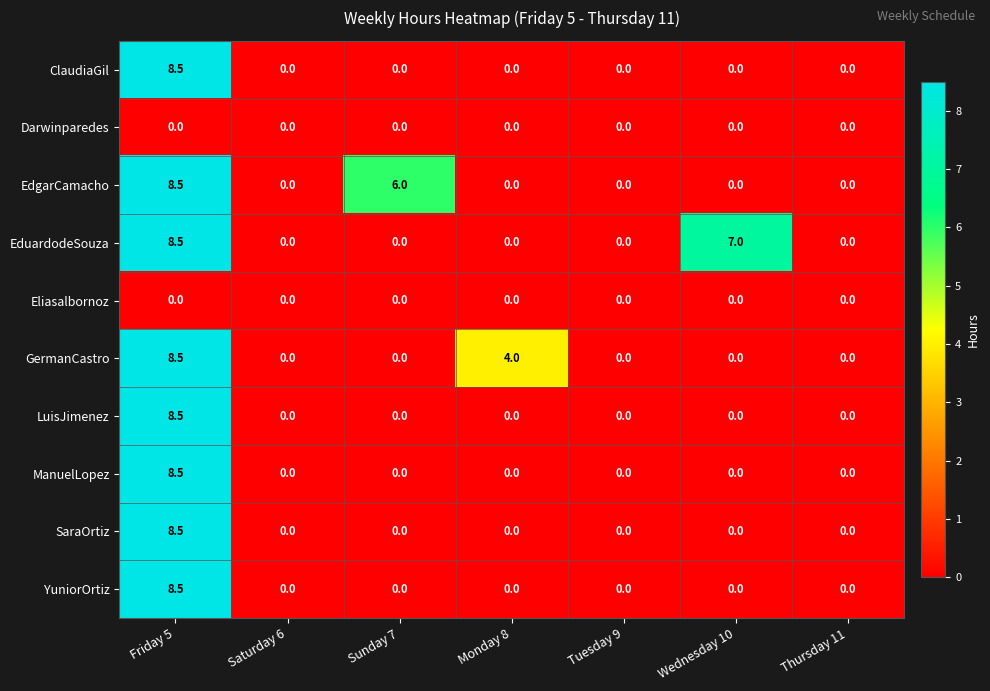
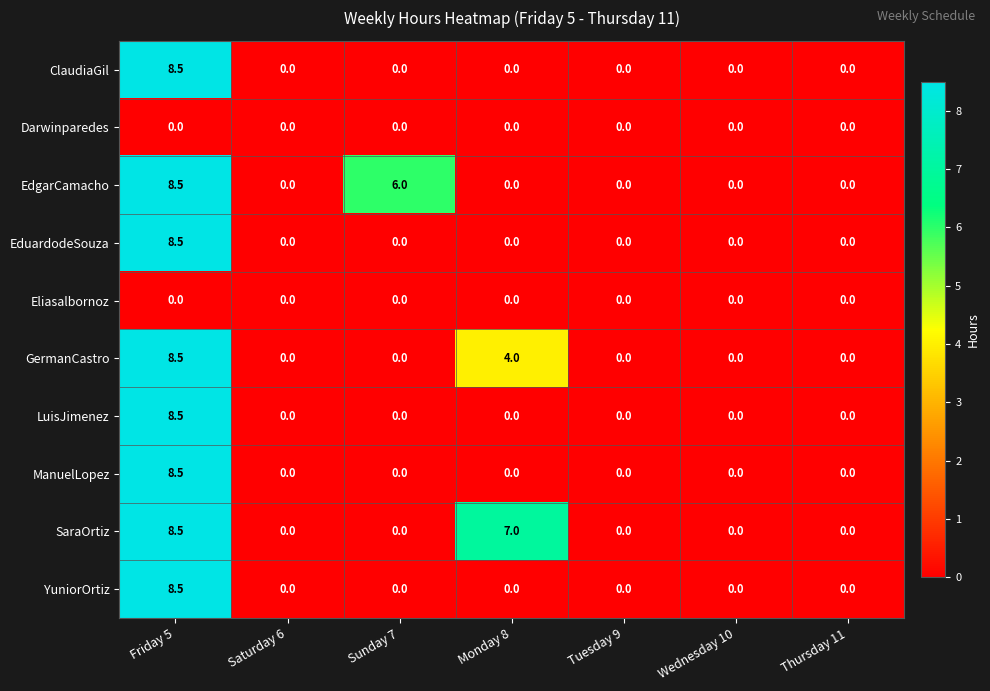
  {
    "ClaudiaGil": {
      "Friday 5": 8.5,
      "Saturday 6": 0.0,
      "Sunday 7": 0.0,
      "Monday 8": 0.0,
      "Tuesday 9": 0.0,
      "Wednesday 10": 0.0,
      "Thursday 11": 0.0
    },
    "Darwinparedes": {
      "Friday 5": 0.0,
      "Saturday 6": 0.0,
      "Sunday 7": 0.0,
      "Monday 8": 0.0,
      "Tuesday 9": 0.0,
      "Wednesday 10": 0.0,
      "Thursday 11": 0.0
    },
    "EdgarCamacho": {
      "Friday 5": 8.5,
      "Saturday 6": 0.0,
      "Sunday 7": 6.0,
      "Monday 8": 0.0,
      "Tuesday 9": 0.0,
      "Wednesday 10": 0.0,
      "Thursday 11": 0.0
    },
    "EduardodeSouza": {
      "Friday 5": 8.5,
      "Saturday 6": 0.0,
      "Sunday 7": 0.0,
      "Monday 8": 0.0,
      "Tuesday 9": 0.0,
-     "Wednesday 10": 7.0,
+     "Wednesday 10": 0.0,
      "Thursday 11": 0.0
    },
    "Eliasalbornoz": {
      "Friday 5": 0.0,
      "Saturday 6": 0.0,
      "Sunday 7": 0.0,
      "Monday 8": 0.0,
      "Tuesday 9": 0.0,
      "Wednesday 10": 0.0,
      "Thursday 11": 0.0
    },
    "GermanCastro": {
      "Friday 5": 8.5,
      "Saturday 6": 0.0,
      "Sunday 7": 0.0,
      "Monday 8": 4.0,
      "Tuesday 9": 0.0,
      "Wednesday 10": 0.0,
      "Thursday 11": 0.0
    },
    "LuisJimenez": {
      "Friday 5": 8.5,
      "Saturday 6": 0.0,
      "Sunday 7": 0.0,
      "Monday 8": 0.0,
      "Tuesday 9": 0.0,
      "Wednesday 10": 0.0,
      "Thursday 11": 0.0
    },
    "ManuelLopez": {
      "Friday 5": 8.5,
      "Saturday 6": 0.0,
      "Sunday 7": 0.0,
      "Monday 8": 0.0,
      "Tuesday 9": 0.0,
      "Wednesday 10": 0.0,
      "Thursday 11": 0.0
    },
    "SaraOrtiz": {
      "Friday 5": 8.5,
      "Saturday 6": 0.0,
      "Sunday 7": 0.0,
-     "Monday 8": 0.0,
+     "Monday 8": 7.0,
      "Tuesday 9": 0.0,
      "Wednesday 10": 0.0,
      "Thursday 11": 0.0
    },
    "YuniorOrtiz": {
      "Friday 5": 8.5,
      "Saturday 6": 0.0,
      "Sunday 7": 0.0,
      "Monday 8": 0.0,
      "Tuesday 9": 0.0,
      "Wednesday 10": 0.0,
      "Thursday 11": 0.0
    }
  }
